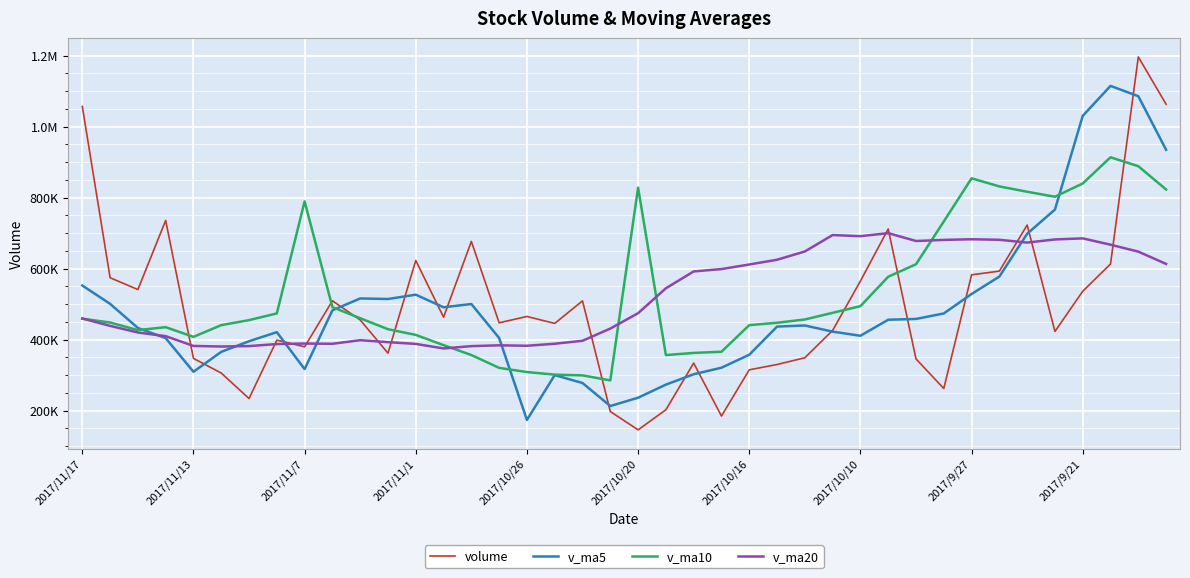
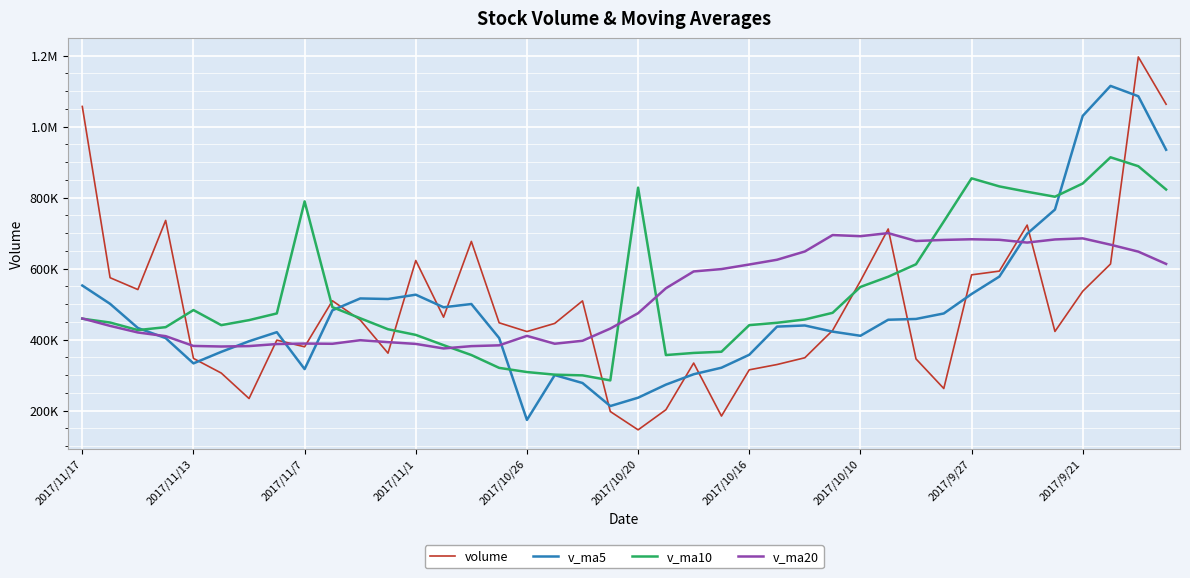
  {
    "volume": {
      "2017/11/17": 1060000,
      "2017/11/13": 350000,
      "2017/11/7": 380000,
      "2017/11/1": 620000,
-     "2017/10/26": 470000,
+     "2017/10/26": 420000,
      "2017/10/20": 150000,
      "2017/10/16": 320000,
      "2017/10/10": 570000,
      "2017/9/27": 580000,
      "2017/9/21": 540000
    },
    "v_ma5": {
      "2017/11/17": 550000,
-     "2017/11/13": 310000,
+     "2017/11/13": 330000,
      "2017/11/7": 320000,
      "2017/11/1": 530000,
      "2017/10/26": 170000,
      "2017/10/20": 240000,
      "2017/10/16": 360000,
      "2017/10/10": 410000,
      "2017/9/27": 530000,
      "2017/9/21": 1030000
    },
    "v_ma10": {
-     "2017/11/13": 410000,
+     "2017/11/13": 480000,
      "2017/11/7": 790000,
      "2017/11/1": 410000,
      "2017/10/26": 310000,
      "2017/10/20": 830000,
      "2017/10/16": 440000,
-     "2017/10/10": 490000,
+     "2017/10/10": 550000,
      "2017/9/27": 850000,
      "2017/9/21": 840000
    },
    "v_ma20": {
      "2017/11/13": 380000,
      "2017/11/7": 390000,
      "2017/11/1": 390000,
-     "2017/10/26": 380000,
+     "2017/10/26": 410000,
      "2017/10/20": 470000,
      "2017/10/16": 610000,
      "2017/10/10": 690000,
      "2017/9/27": 680000,
      "2017/9/21": 690000
    }
  }
